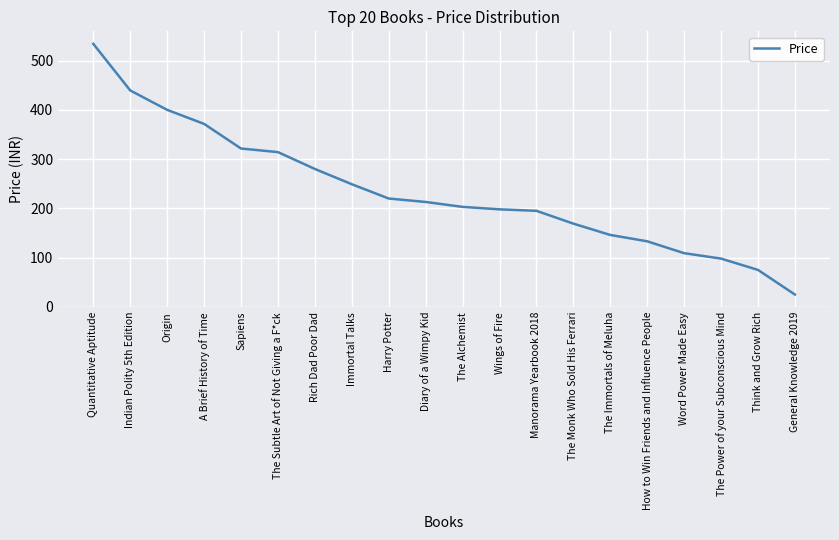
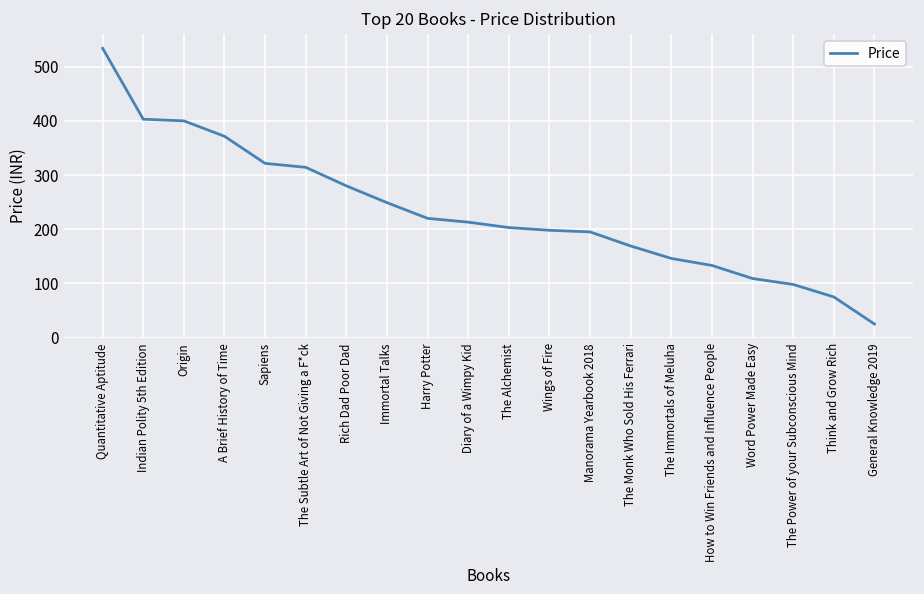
  {
    "Quantitative Aptitude": 530,
-   "Indian Polity 5th Edition": 440,
+   "Indian Polity 5th Edition": 400,
    "Origin": 400,
    "A Brief History of Time": 370,
    "Sapiens": 320,
    "The Subtle Art of Not Giving a F*ck": 310,
    "Rich Dad Poor Dad": 280,
    "Immortal Talks": 250,
    "Harry Potter": 220,
    "Diary of a Wimpy Kid": 210,
    "The Alchemist": 200,
    "Wings of Fire": 200,
    "Manorama Yearbook 2018": 200,
    "The Monk Who Sold His Ferrari": 170,
    "The Immortals of Meluha": 150,
    "How to Win Friends and Influence People": 130,
    "Word Power Made Easy": 110,
    "The Power of your Subconscious Mind": 100,
    "Think and Grow Rich": 80,
    "General Knowledge 2019": 30
  }
